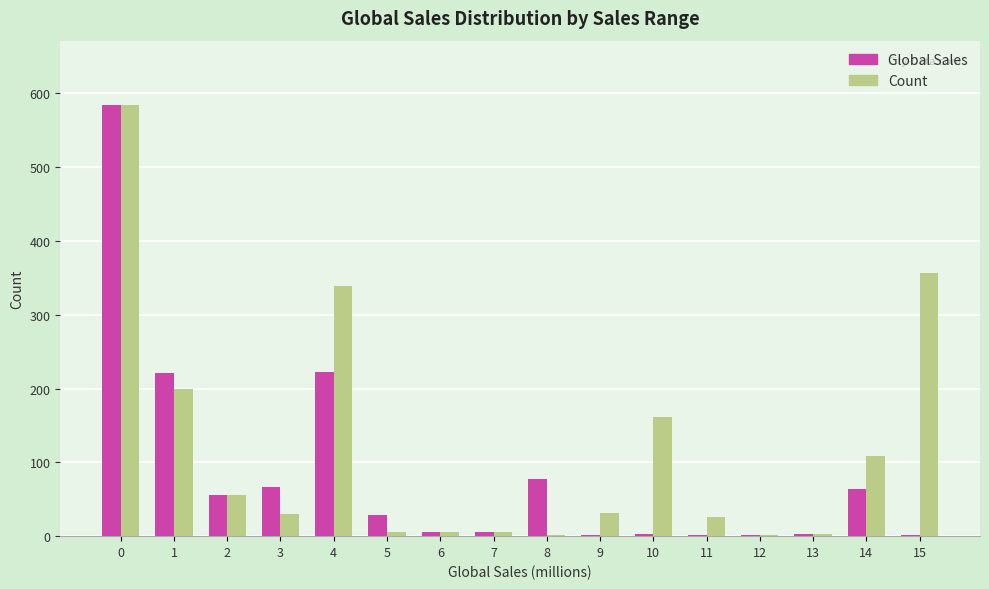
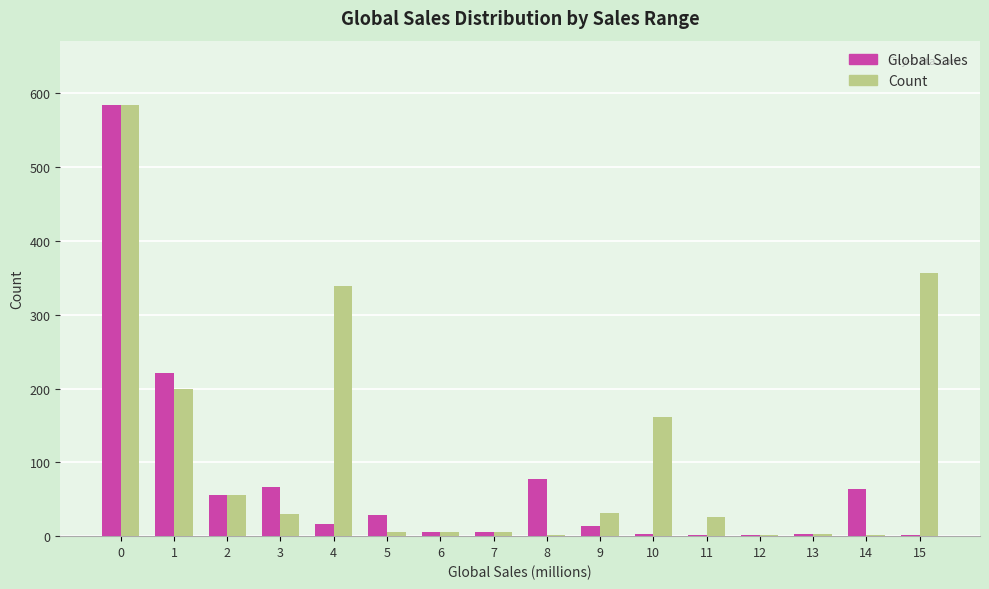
  {
    "Global Sales": {
      "0": 580,
      "1": 220,
      "2": 60,
      "3": 70,
-     "4": 220,
+     "4": 20,
      "5": 30,
      "6": 10,
      "7": 10,
      "8": 80,
-     "9": 0,
+     "9": 10,
      "14": 60
    },
    "Count": {
      "0": 580,
      "1": 200,
      "2": 60,
      "3": 30,
      "4": 340,
      "5": 10,
      "6": 10,
      "7": 10,
      "9": 30,
      "10": 160,
      "11": 30,
-     "14": 110,
+     "14": 0,
      "15": 360
    }
  }
